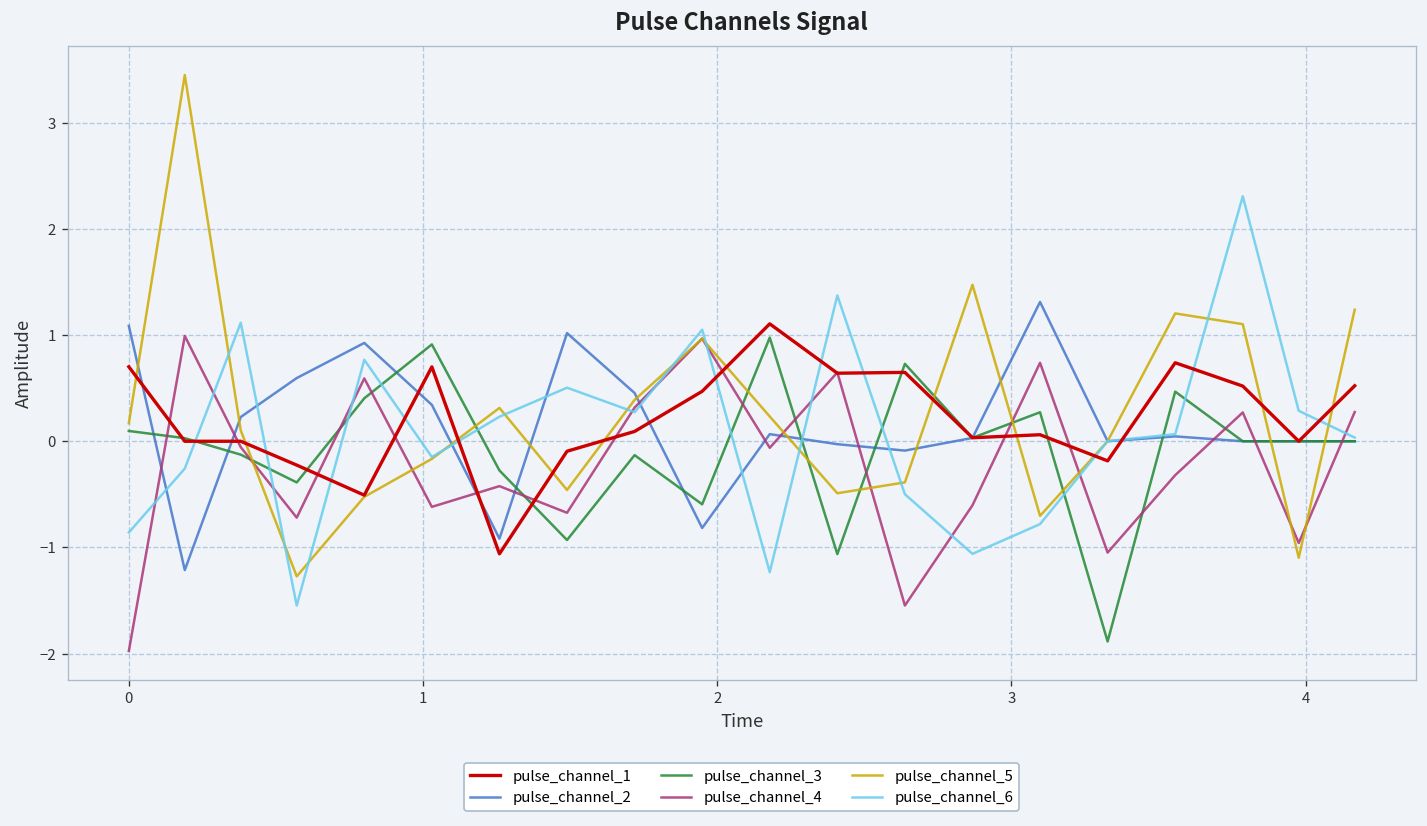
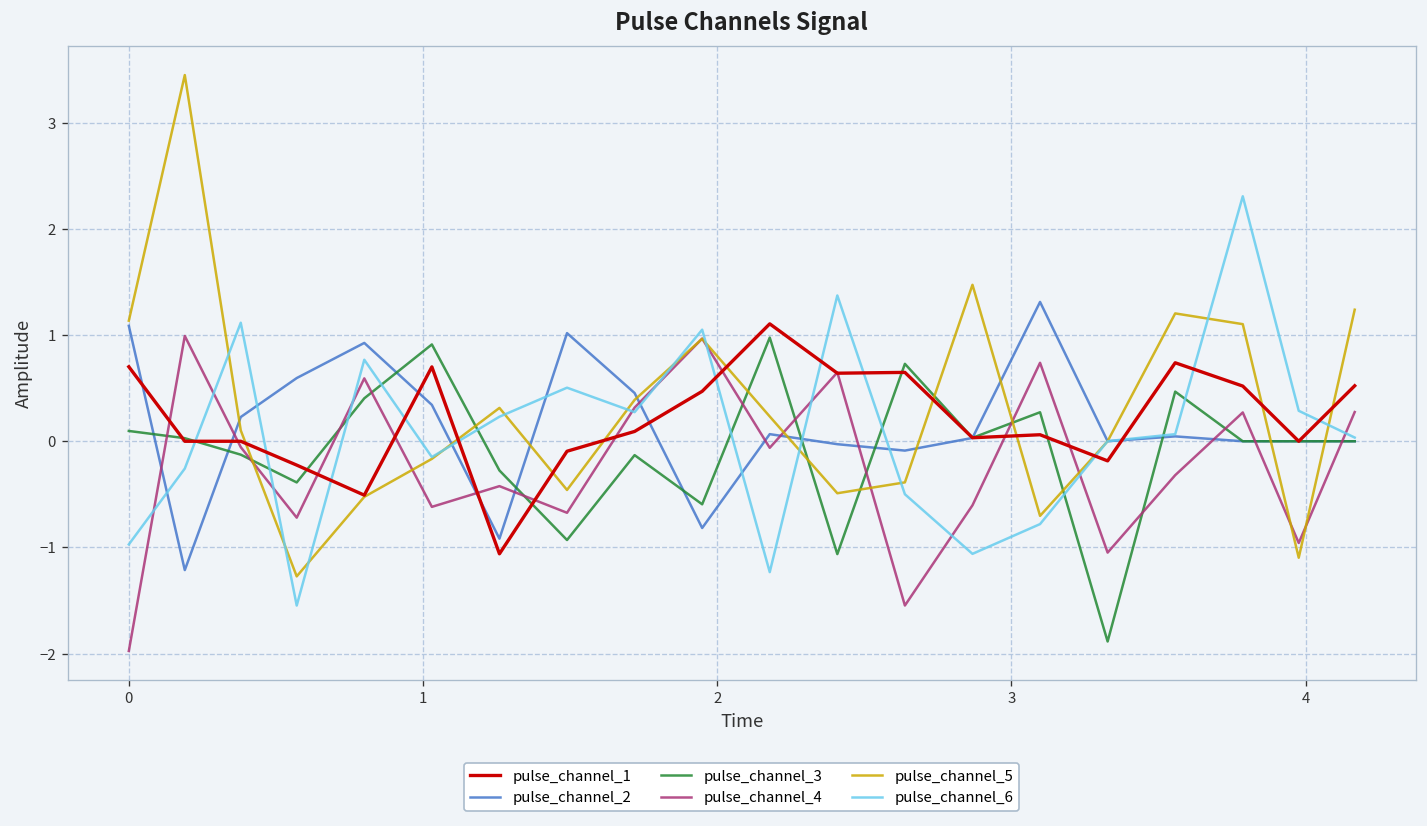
  {
    "pulse_channel_1": {
      "0": 0.7
    },
    "pulse_channel_2": {
      "0": 1.1
    },
    "pulse_channel_3": {
      "0": 0.1
    },
    "pulse_channel_4": {
      "0": -2.0
    },
    "pulse_channel_5": {
-     "0": 0.2
+     "0": 1.1
    },
    "pulse_channel_6": {
-     "0": -0.9
+     "0": -1.0
    }
  }
